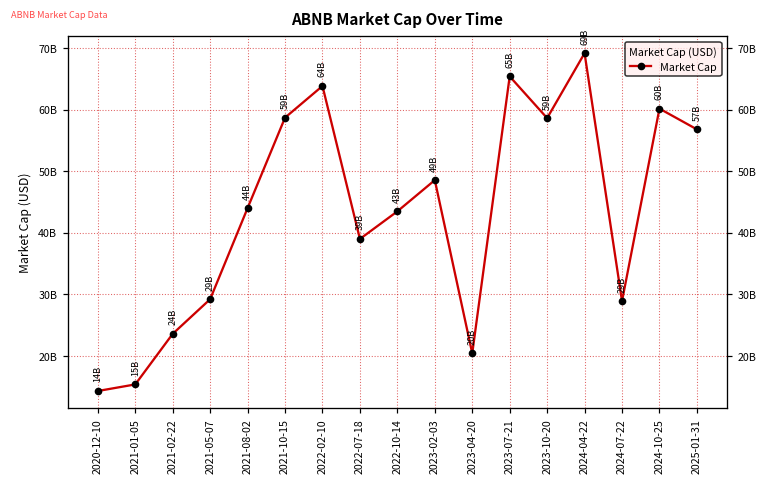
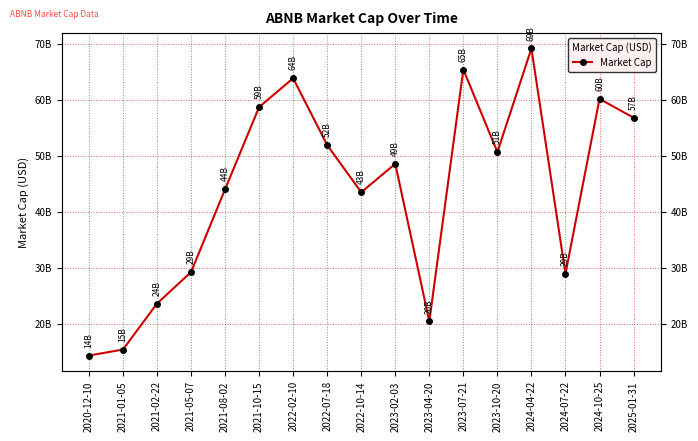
  {
    "2020-12-10": "14B",
    "2021-01-05": "15B",
    "2021-02-22": "24B",
    "2021-05-07": "29B",
    "2021-08-02": "44B",
    "2021-10-15": "59B",
    "2022-02-10": "64B",
-   "2022-07-18": "39B",
+   "2022-07-18": "52B",
    "2022-10-14": "43B",
    "2023-02-03": "49B",
    "2023-04-20": "20B",
    "2023-07-21": "65B",
-   "2023-10-20": "59B",
+   "2023-10-20": "51B",
    "2024-04-22": "69B",
    "2024-07-22": "29B",
    "2024-10-25": "60B",
    "2025-01-31": "57B"
  }
